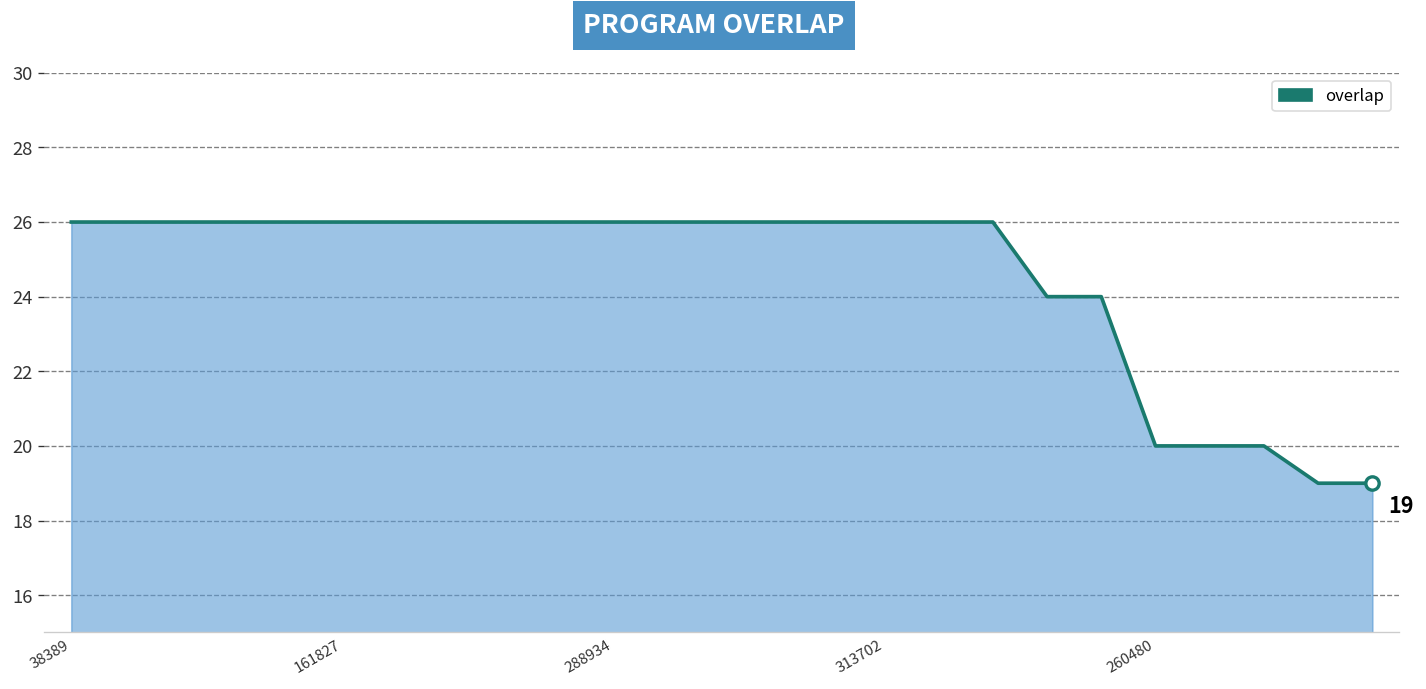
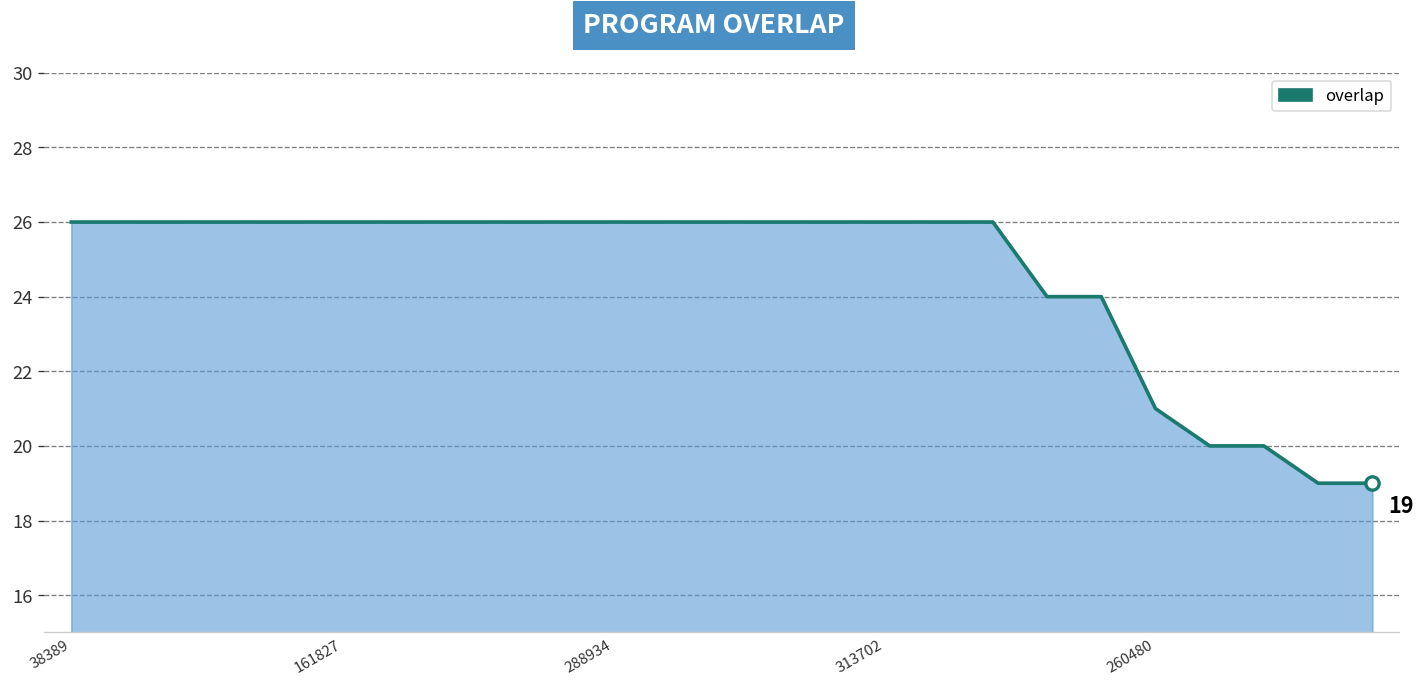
  {
    "overlap": {
      "38389": 26,
      "161827": 26,
      "288934": 26,
      "313702": 26,
-     "260480": 20
+     "260480": 21
    }
  }
